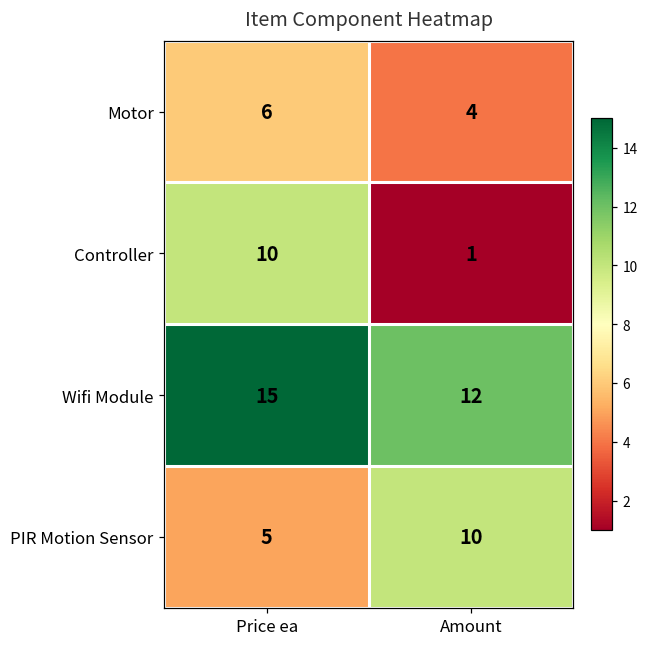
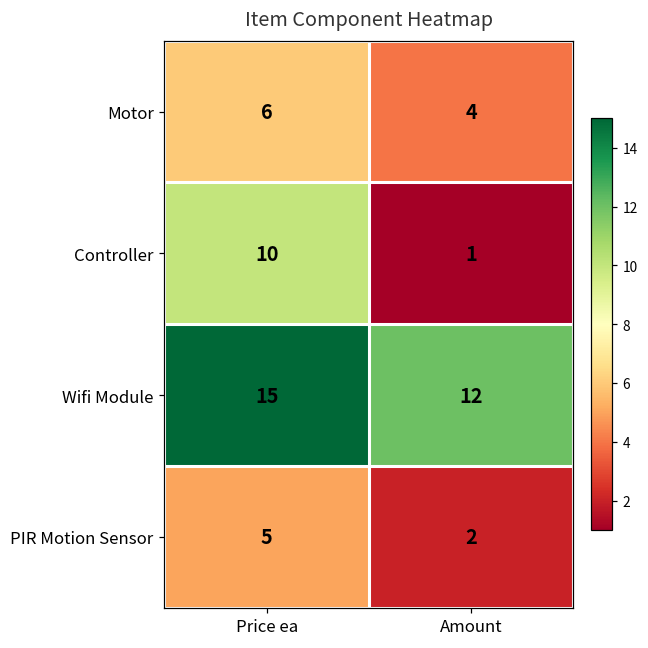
  {
    "Motor": {
      "Price ea": 6,
      "Amount": 4
    },
    "Controller": {
      "Price ea": 10,
      "Amount": 1
    },
    "Wifi Module": {
      "Price ea": 15,
      "Amount": 12
    },
    "PIR Motion Sensor": {
      "Price ea": 5,
-     "Amount": 10
+     "Amount": 2
    }
  }
